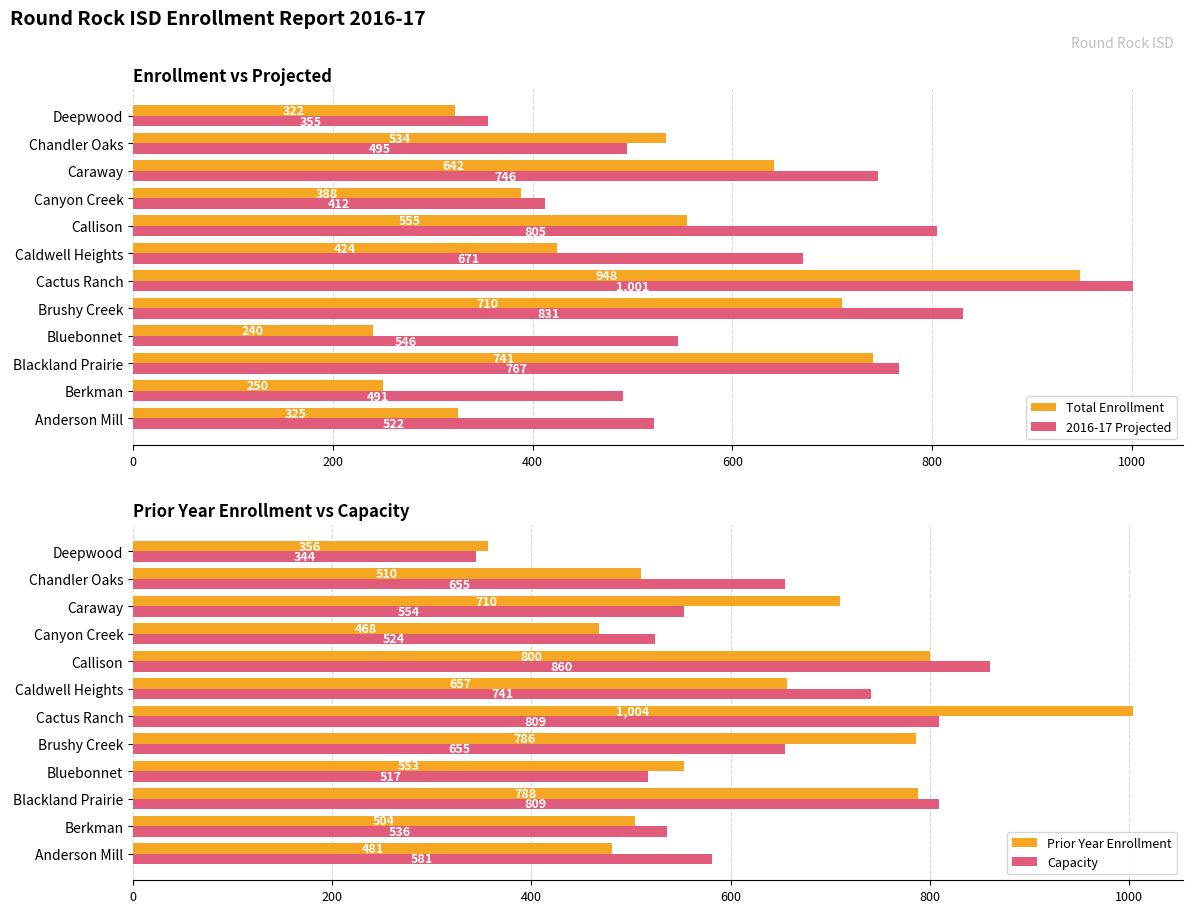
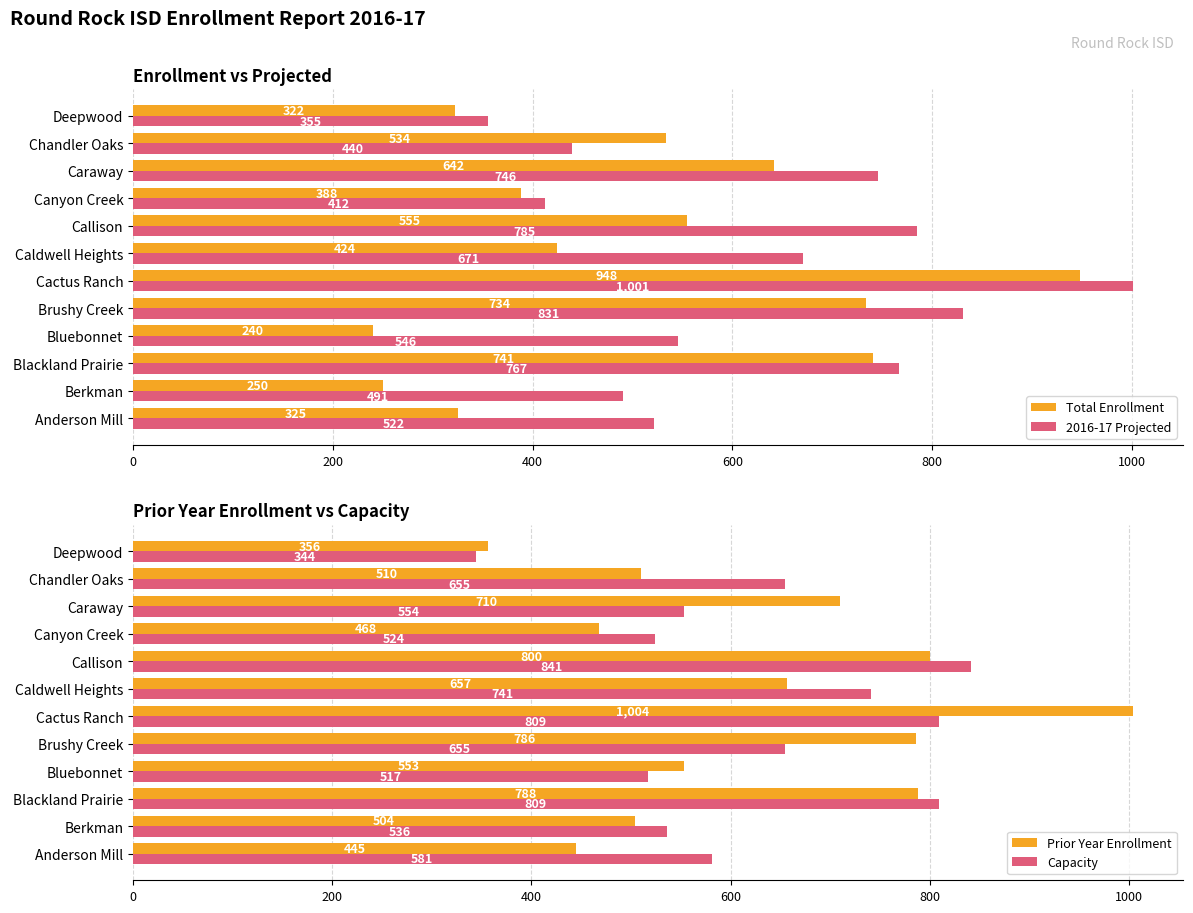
  {
    "Enrollment vs Projected": {
      "Total Enrollment": {
        "Deepwood": "322",
        "Chandler Oaks": "534",
        "Caraway": "642",
        "Canyon Creek": "388",
        "Callison": "555",
        "Caldwell Heights": "424",
        "Cactus Ranch": "948",
-       "Brushy Creek": "710",
+       "Brushy Creek": "734",
        "Bluebonnet": "240",
        "Blackland Prairie": "741",
        "Berkman": "250",
        "Anderson Mill": "325"
      },
      "2016-17 Projected": {
        "Deepwood": "355",
-       "Chandler Oaks": "495",
+       "Chandler Oaks": "440",
        "Caraway": "746",
        "Canyon Creek": "412",
-       "Callison": "805",
+       "Callison": "785",
        "Caldwell Heights": "671",
        "Cactus Ranch": "1,001",
        "Brushy Creek": "831",
        "Bluebonnet": "546",
        "Blackland Prairie": "767",
        "Berkman": "491",
        "Anderson Mill": "522"
      }
    },
    "Prior Year Enrollment vs Capacity": {
      "Prior Year Enrollment": {
        "Deepwood": "356",
        "Chandler Oaks": "510",
        "Caraway": "710",
        "Canyon Creek": "468",
        "Callison": "800",
        "Caldwell Heights": "657",
        "Cactus Ranch": "1,004",
        "Brushy Creek": "786",
        "Bluebonnet": "553",
        "Blackland Prairie": "788",
        "Berkman": "504",
-       "Anderson Mill": "481"
+       "Anderson Mill": "445"
      },
      "Capacity": {
        "Deepwood": "344",
        "Chandler Oaks": "655",
        "Caraway": "554",
        "Canyon Creek": "524",
-       "Callison": "860",
+       "Callison": "841",
        "Caldwell Heights": "741",
        "Cactus Ranch": "809",
        "Brushy Creek": "655",
        "Bluebonnet": "517",
        "Blackland Prairie": "809",
        "Berkman": "536",
        "Anderson Mill": "581"
      }
    }
  }
